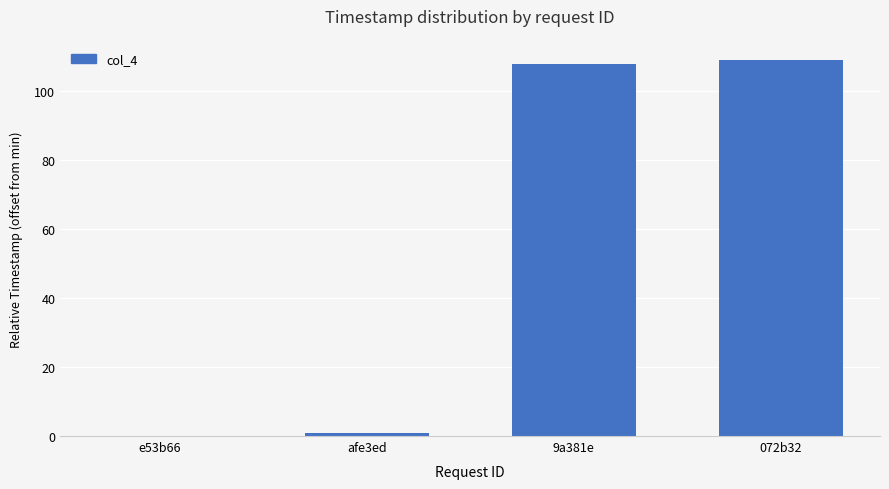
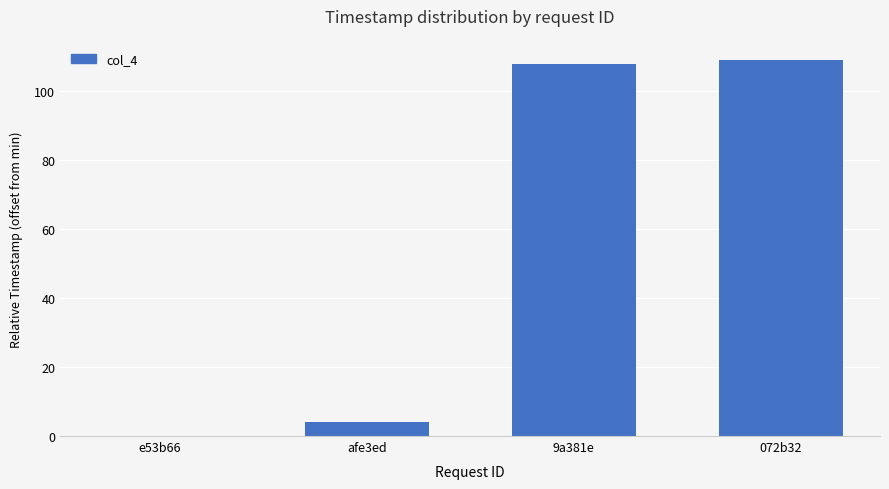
  {
    "e53b66": 0,
-   "afe3ed": 1,
+   "afe3ed": 4,
    "9a381e": 108,
    "072b32": 109
  }
